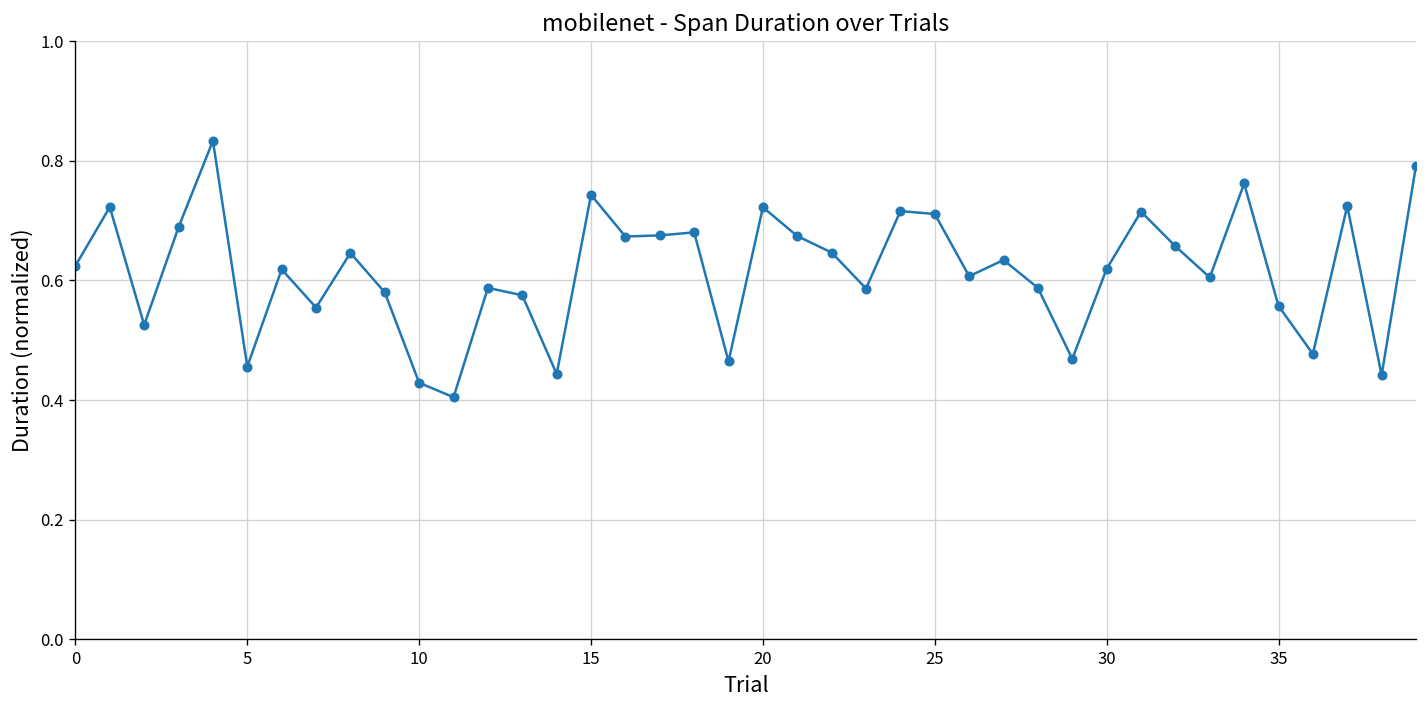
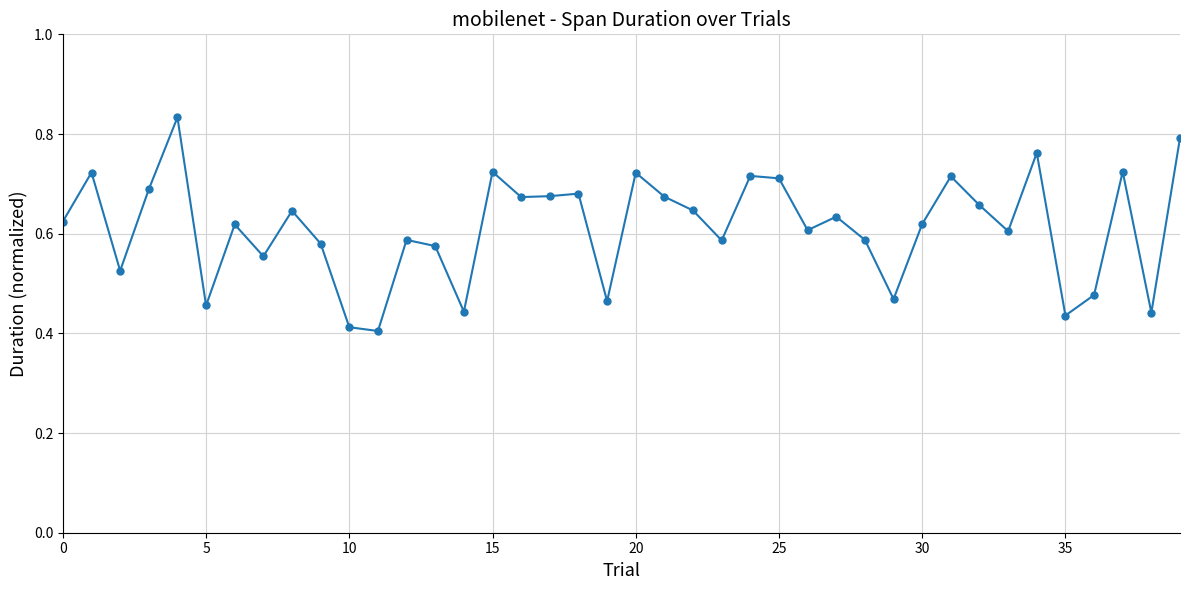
  {
    "0": 0.62,
    "5": 0.46,
-   "10": 0.43,
-   "15": 0.74,
+   "10": 0.41,
+   "15": 0.72,
    "20": 0.72,
    "25": 0.71,
    "30": 0.62,
-   "35": 0.56
+   "35": 0.44
  }
